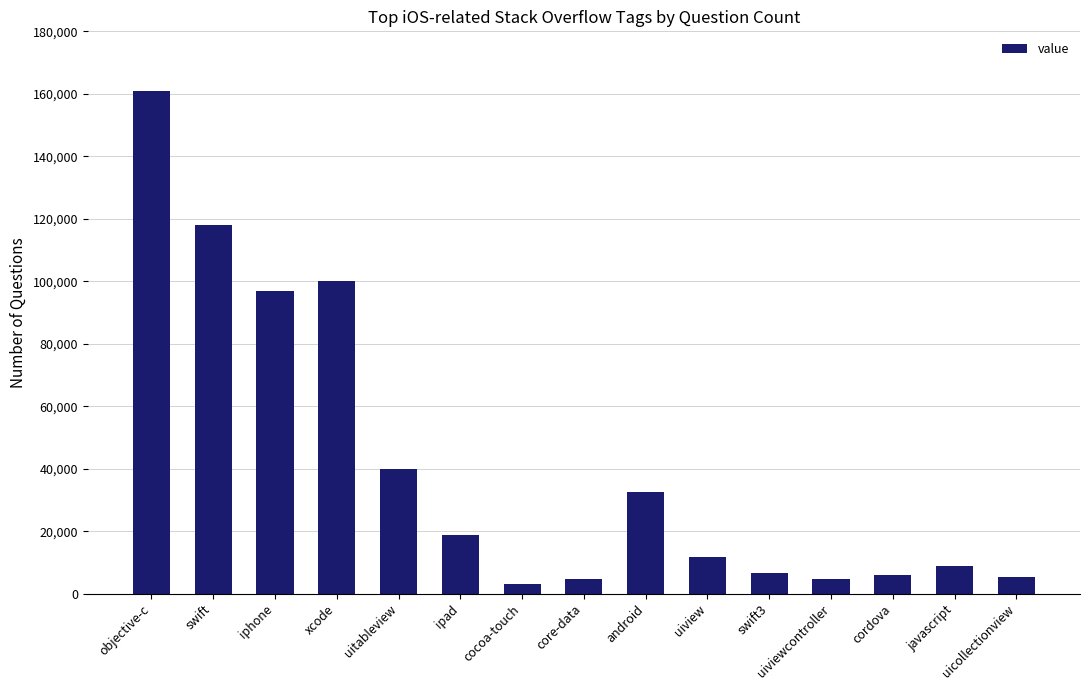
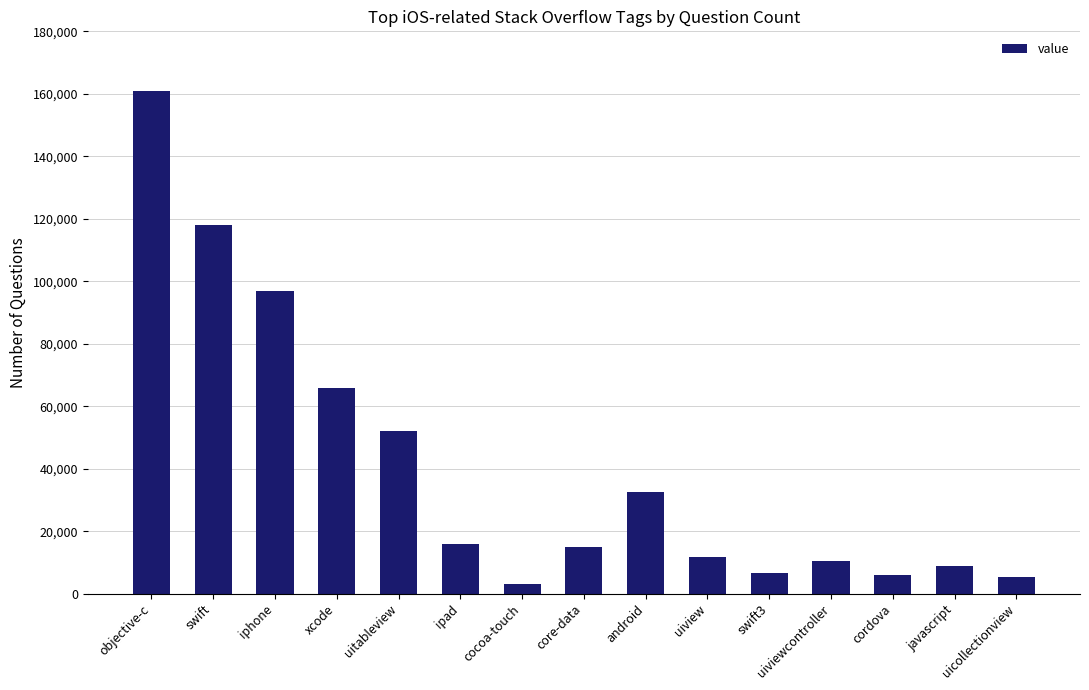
  {
    "objective-c": "161,000",
    "swift": "118,000",
    "iphone": "97,000",
-   "xcode": "100,000",
-   "uitableview": "40,000",
-   "ipad": "19,000",
+   "xcode": "66,000",
+   "uitableview": "52,000",
+   "ipad": "16,000",
    "cocoa-touch": "3,000",
-   "core-data": "5,000",
+   "core-data": "15,000",
    "android": "32,000",
    "uiview": "12,000",
    "swift3": "7,000",
-   "uiviewcontroller": "5,000",
+   "uiviewcontroller": "10,000",
    "cordova": "6,000",
    "javascript": "9,000",
    "uicollectionview": "5,000"
  }
